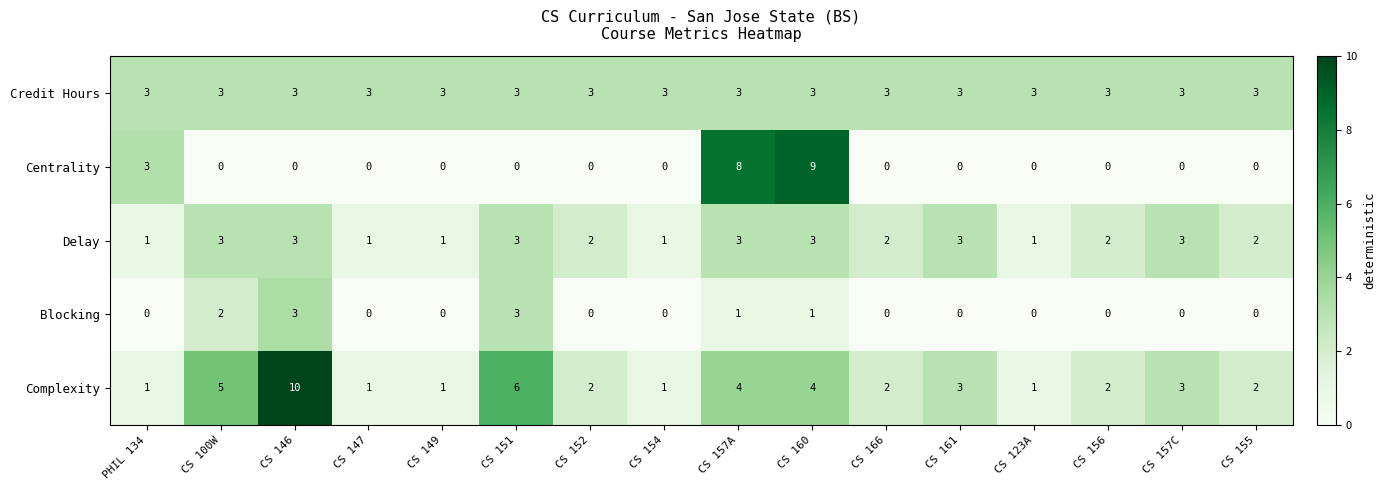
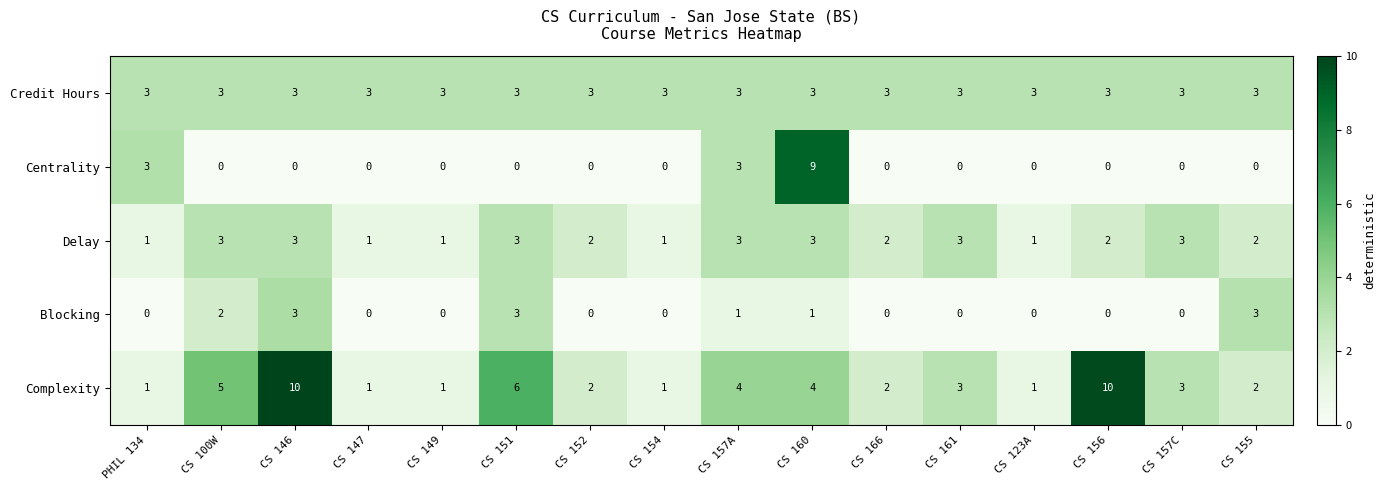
  {
    "Credit Hours": {
      "PHIL 134": 3,
      "CS 100W": 3,
      "CS 146": 3,
      "CS 147": 3,
      "CS 149": 3,
      "CS 151": 3,
      "CS 152": 3,
      "CS 154": 3,
      "CS 157A": 3,
      "CS 160": 3,
      "CS 166": 3,
      "CS 161": 3,
      "CS 123A": 3,
      "CS 156": 3,
      "CS 157C": 3,
      "CS 155": 3
    },
    "Centrality": {
      "PHIL 134": 3,
      "CS 100W": 0,
      "CS 146": 0,
      "CS 147": 0,
      "CS 149": 0,
      "CS 151": 0,
      "CS 152": 0,
      "CS 154": 0,
-     "CS 157A": 8,
+     "CS 157A": 3,
      "CS 160": 9,
      "CS 166": 0,
      "CS 161": 0,
      "CS 123A": 0,
      "CS 156": 0,
      "CS 157C": 0,
      "CS 155": 0
    },
    "Delay": {
      "PHIL 134": 1,
      "CS 100W": 3,
      "CS 146": 3,
      "CS 147": 1,
      "CS 149": 1,
      "CS 151": 3,
      "CS 152": 2,
      "CS 154": 1,
      "CS 157A": 3,
      "CS 160": 3,
      "CS 166": 2,
      "CS 161": 3,
      "CS 123A": 1,
      "CS 156": 2,
      "CS 157C": 3,
      "CS 155": 2
    },
    "Blocking": {
      "PHIL 134": 0,
      "CS 100W": 2,
      "CS 146": 3,
      "CS 147": 0,
      "CS 149": 0,
      "CS 151": 3,
      "CS 152": 0,
      "CS 154": 0,
      "CS 157A": 1,
      "CS 160": 1,
      "CS 166": 0,
      "CS 161": 0,
      "CS 123A": 0,
      "CS 156": 0,
      "CS 157C": 0,
-     "CS 155": 0
+     "CS 155": 3
    },
    "Complexity": {
      "PHIL 134": 1,
      "CS 100W": 5,
      "CS 146": 10,
      "CS 147": 1,
      "CS 149": 1,
      "CS 151": 6,
      "CS 152": 2,
      "CS 154": 1,
      "CS 157A": 4,
      "CS 160": 4,
      "CS 166": 2,
      "CS 161": 3,
      "CS 123A": 1,
-     "CS 156": 2,
+     "CS 156": 10,
      "CS 157C": 3,
      "CS 155": 2
    }
  }
